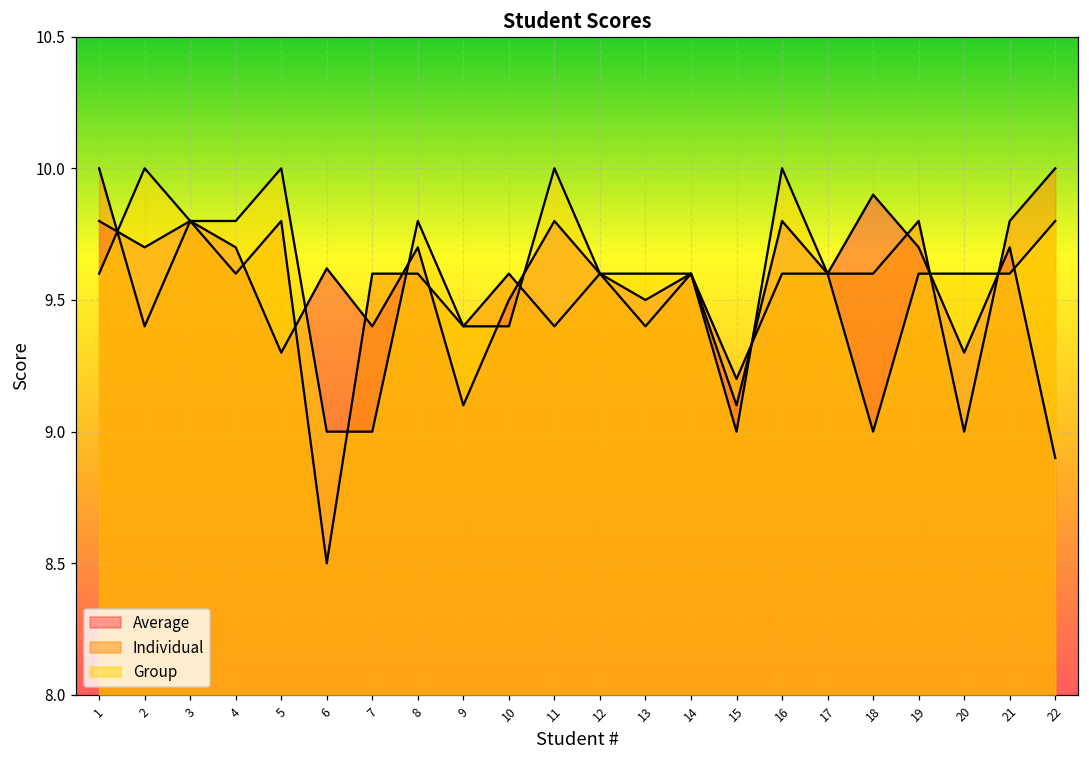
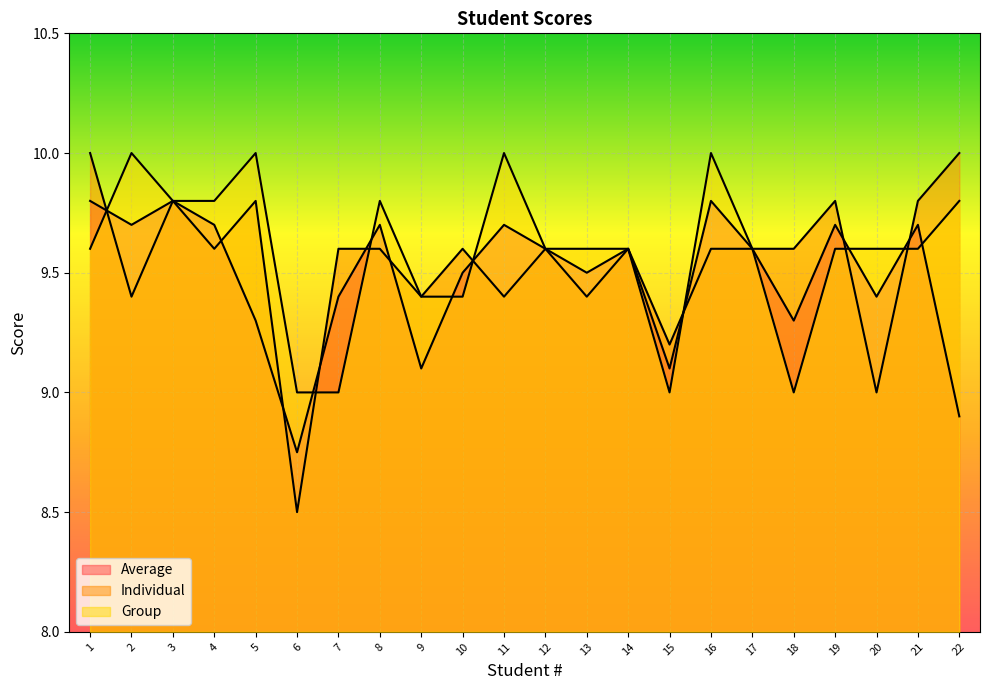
  {
    "Average": {
      "1": 9.80,
      "2": 9.70,
      "4": 9.70,
      "5": 9.30,
-     "6": 9.62,
+     "6": 8.75,
      "7": 9.40,
      "8": 9.70,
      "9": 9.10,
      "10": 9.50,
-     "11": 9.8,
+     "11": 9.7,
      "13": 9.50,
      "15": 9.10,
      "16": 9.80,
-     "18": 9.9,
+     "18": 9.3,
      "19": 9.70,
-     "20": 9.3,
+     "20": 9.4,
      "21": 9.70,
      "22": 8.90
    }
  }
